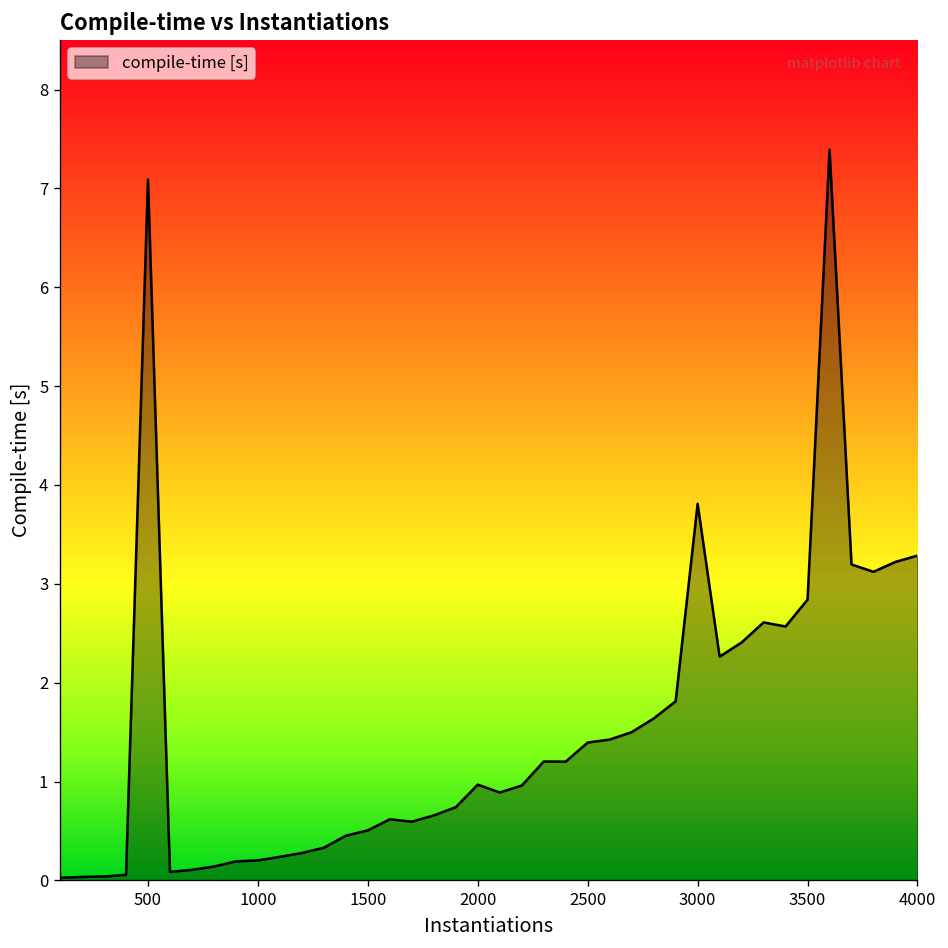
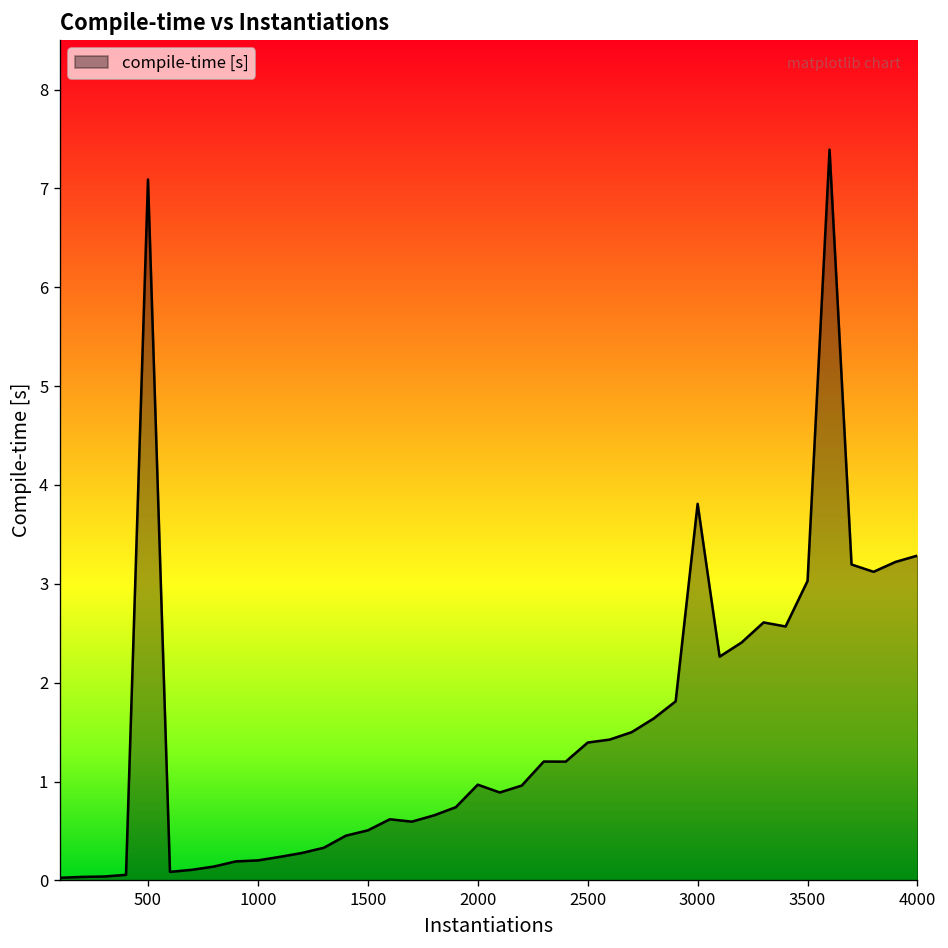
  {
    "500": 7.1,
    "1000": 0.2,
    "1500": 0.5,
    "2000": 1.0,
    "2500": 1.4,
    "3000": 3.8,
-   "3500": 2.8,
+   "3500": 3.0,
    "4000": 3.3
  }
